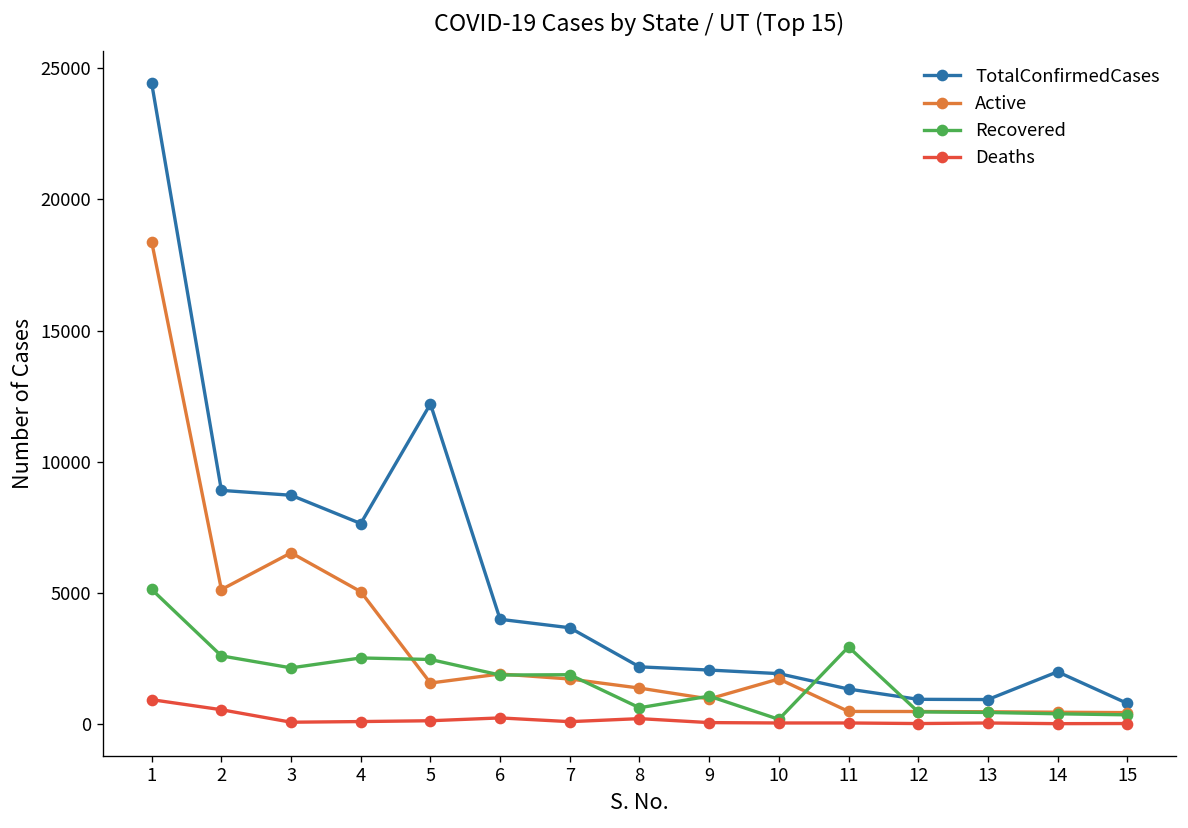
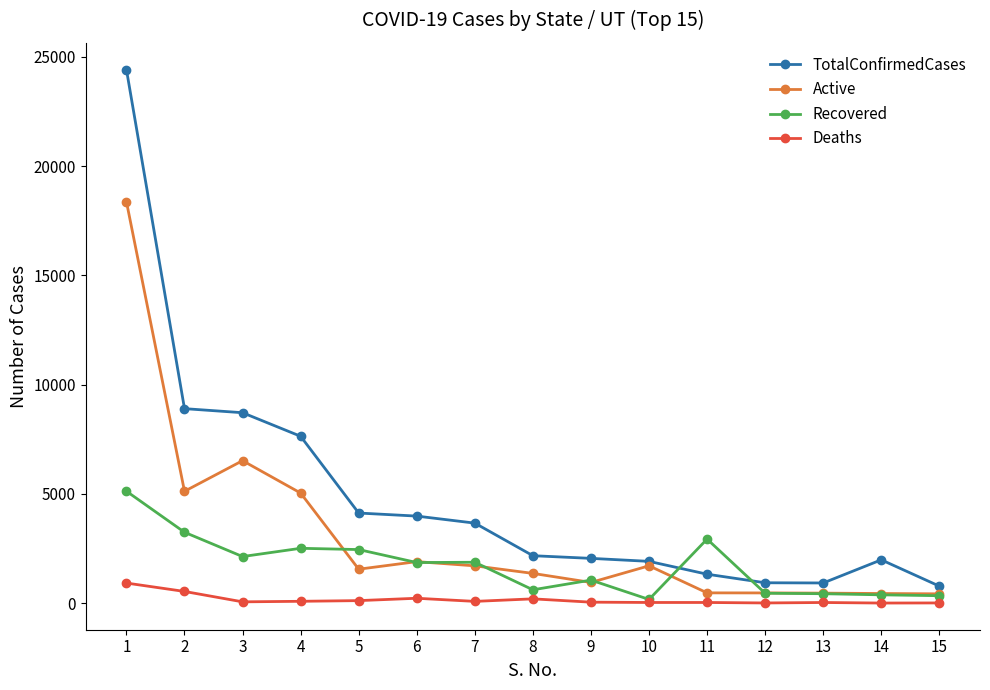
  {
    "TotalConfirmedCases": {
      "1": 24400,
      "2": 8900,
      "3": 8700,
      "4": 7600,
-     "5": 12200,
+     "5": 4100,
      "6": 4000,
      "7": 3700,
      "8": 2200,
      "9": 2100,
      "10": 1900,
      "11": 1300,
      "12": 900,
      "13": 900,
      "14": 2000,
      "15": 800
    },
    "Recovered": {
      "1": 5100,
-     "2": 2600,
+     "2": 3200,
      "3": 2100,
      "4": 2500,
      "5": 2500,
      "7": 1900,
      "8": 600,
      "10": 200,
      "11": 2900
    }
  }
